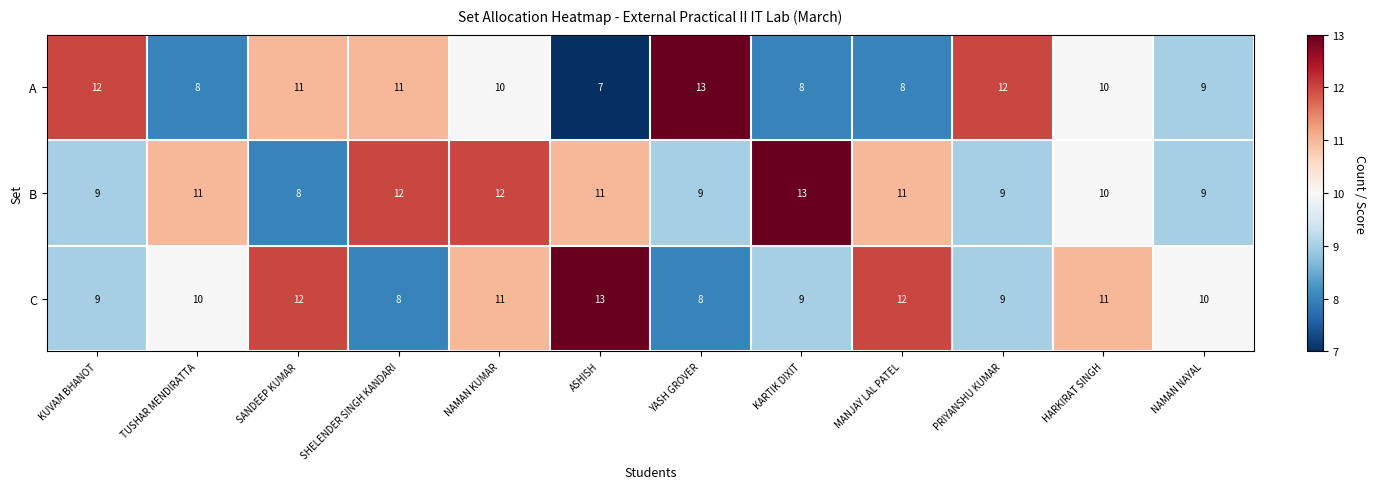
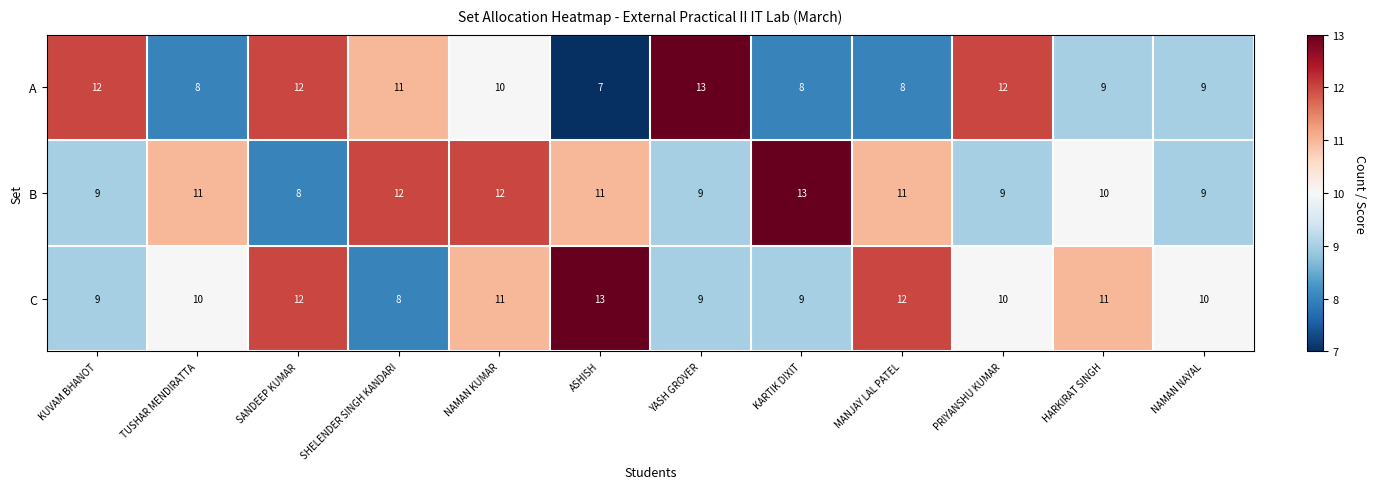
  {
    "A": {
      "KUVAM BHANOT": 12,
      "TUSHAR MENDIRATTA": 8,
-     "SANDEEP KUMAR": 11,
+     "SANDEEP KUMAR": 12,
      "SHELENDER SINGH KANDARI": 11,
      "NAMAN KUMAR": 10,
      "ASHISH": 7,
      "YASH GROVER": 13,
      "KARTIK DIXIT": 8,
      "MANJAY LAL PATEL": 8,
      "PRIYANSHU KUMAR": 12,
-     "HARKIRAT SINGH": 10,
+     "HARKIRAT SINGH": 9,
      "NAMAN NAYAL": 9
    },
    "B": {
      "KUVAM BHANOT": 9,
      "TUSHAR MENDIRATTA": 11,
      "SANDEEP KUMAR": 8,
      "SHELENDER SINGH KANDARI": 12,
      "NAMAN KUMAR": 12,
      "ASHISH": 11,
      "YASH GROVER": 9,
      "KARTIK DIXIT": 13,
      "MANJAY LAL PATEL": 11,
      "PRIYANSHU KUMAR": 9,
      "HARKIRAT SINGH": 10,
      "NAMAN NAYAL": 9
    },
    "C": {
      "KUVAM BHANOT": 9,
      "TUSHAR MENDIRATTA": 10,
      "SANDEEP KUMAR": 12,
      "SHELENDER SINGH KANDARI": 8,
      "NAMAN KUMAR": 11,
      "ASHISH": 13,
-     "YASH GROVER": 8,
+     "YASH GROVER": 9,
      "KARTIK DIXIT": 9,
      "MANJAY LAL PATEL": 12,
-     "PRIYANSHU KUMAR": 9,
+     "PRIYANSHU KUMAR": 10,
      "HARKIRAT SINGH": 11,
      "NAMAN NAYAL": 10
    }
  }
